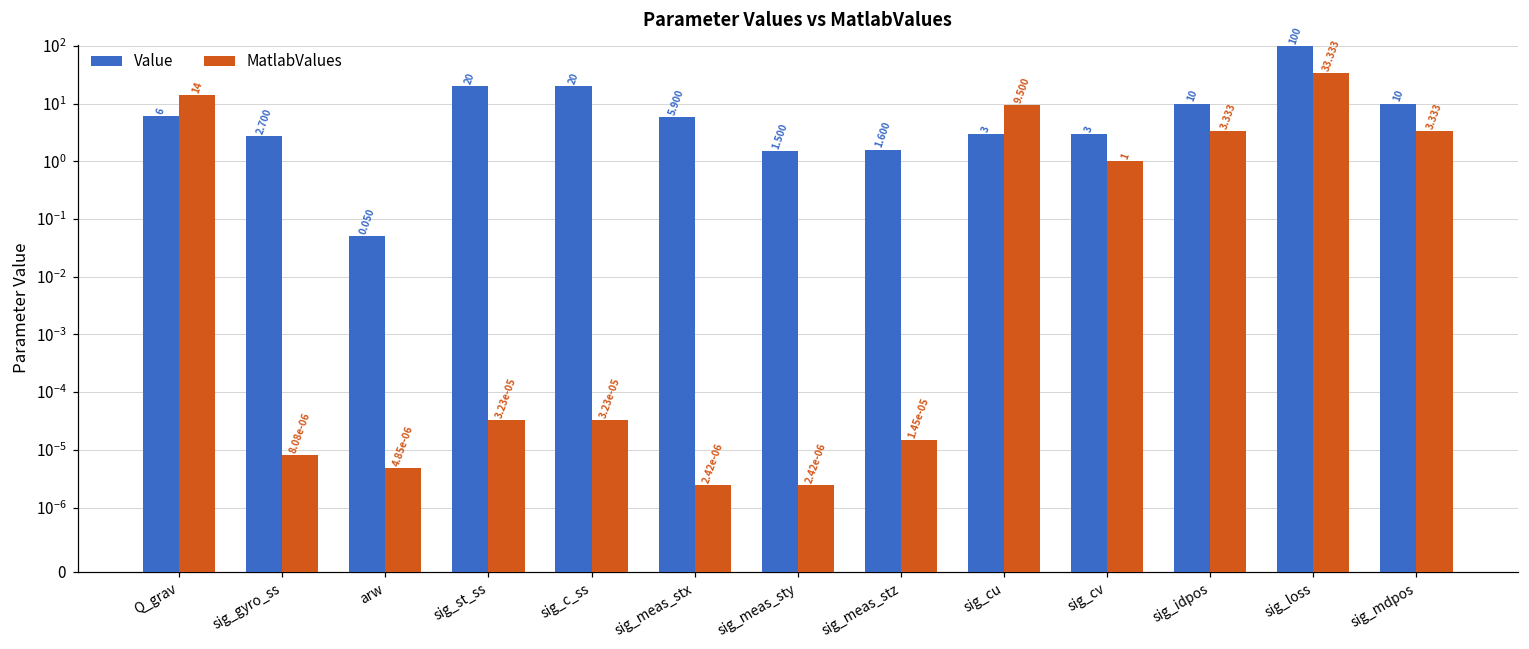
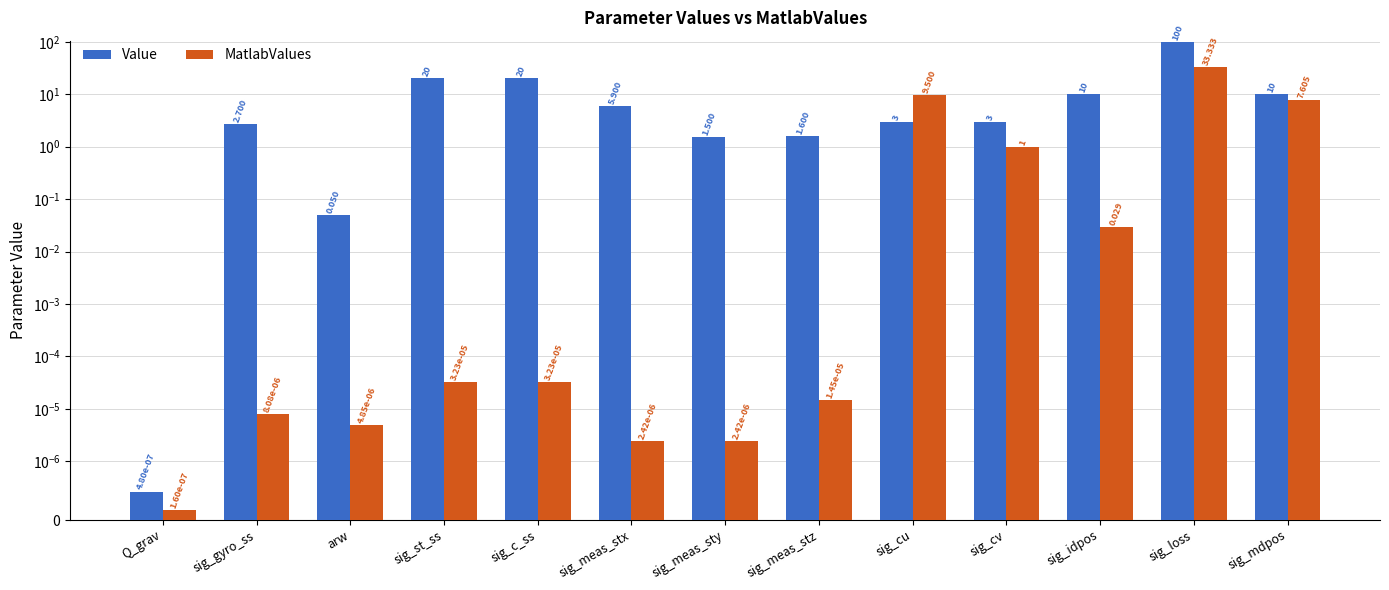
  {
    "Value": {
-     "Q_grav": "6",
+     "Q_grav": "4.80e-07",
      "sig_gyro_ss": "2.700",
      "arw": "0.050",
      "sig_st_ss": "20",
      "sig_c_ss": "20",
      "sig_meas_stx": "5.900",
      "sig_meas_sty": "1.500",
      "sig_meas_stz": "1.600",
      "sig_cu": "3",
      "sig_cv": "3",
      "sig_idpos": "10",
      "sig_loss": "100",
      "sig_mdpos": "10"
    },
    "MatlabValues": {
-     "Q_grav": "14",
+     "Q_grav": "1.60e-07",
      "sig_gyro_ss": "8.08e-06",
      "arw": "4.85e-06",
      "sig_st_ss": "3.23e-05",
      "sig_c_ss": "3.23e-05",
      "sig_meas_stx": "2.42e-06",
      "sig_meas_sty": "2.42e-06",
      "sig_meas_stz": "1.45e-05",
      "sig_cu": "9.500",
      "sig_cv": "1",
-     "sig_idpos": "3.333",
+     "sig_idpos": "0.029",
      "sig_loss": "33.333",
-     "sig_mdpos": "3.333"
+     "sig_mdpos": "7.605"
    }
  }
